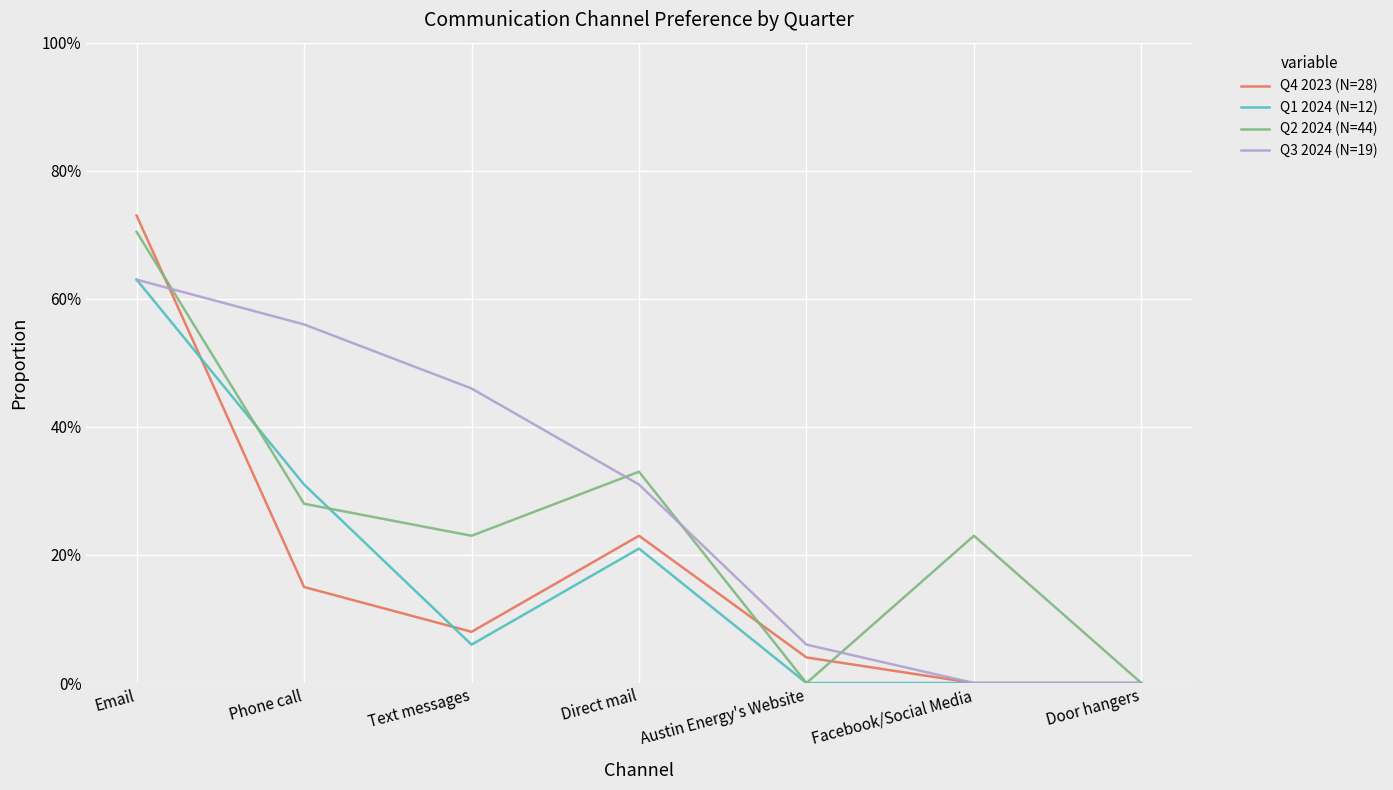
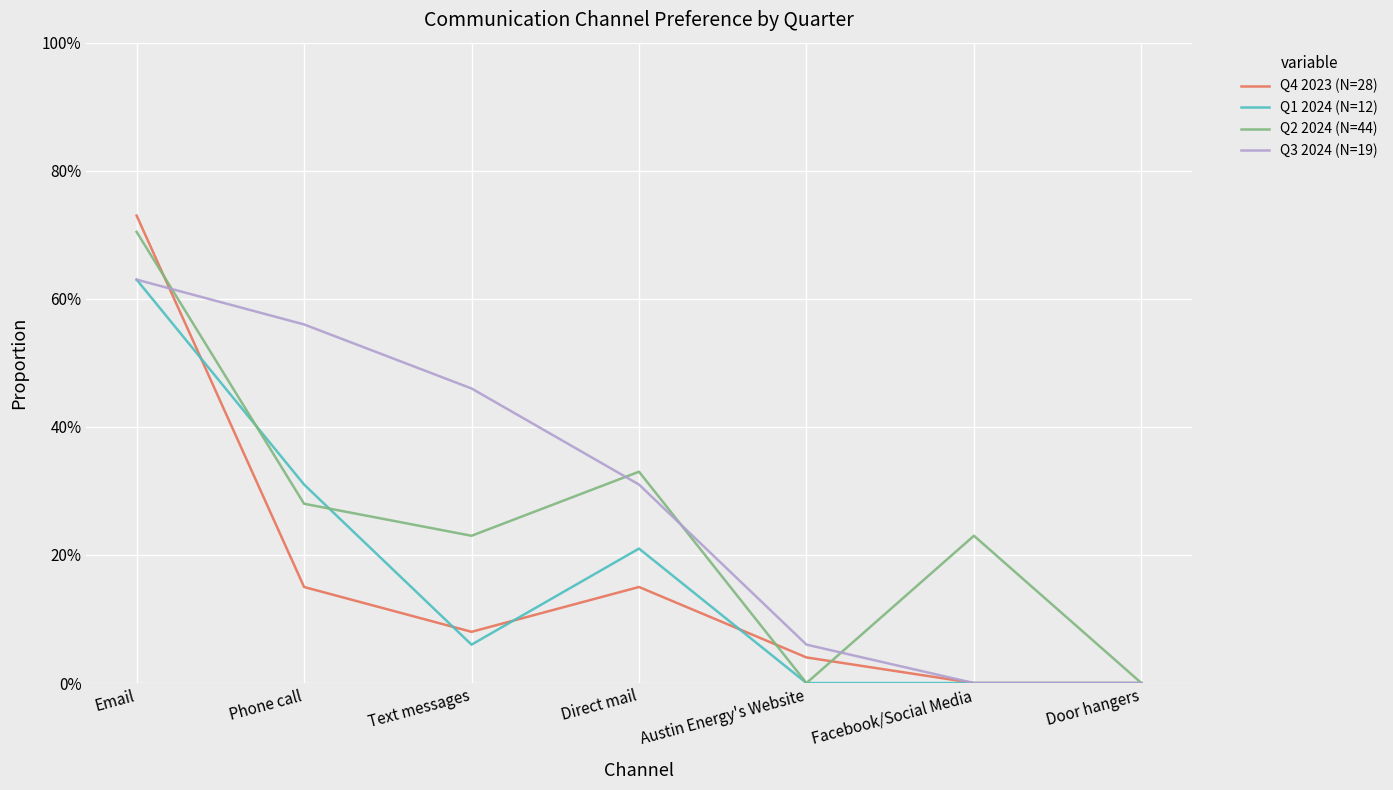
  {
    "Q4 2023 (N=28)": {
      "Email": "73%",
      "Phone call": "15%",
      "Text messages": "8%",
-     "Direct mail": "23%",
+     "Direct mail": "15%",
      "Austin Energy's Website": "4%"
    },
    "Q1 2024 (N=12)": {
      "Phone call": "31%",
      "Text messages": "6%",
      "Direct mail": "21%"
    },
    "Q2 2024 (N=44)": {
      "Email": "70%",
      "Phone call": "28%",
      "Text messages": "23%",
      "Direct mail": "33%",
      "Facebook/Social Media": "23%"
    },
    "Q3 2024 (N=19)": {
      "Phone call": "56%",
      "Text messages": "46%",
      "Direct mail": "31%",
      "Austin Energy's Website": "6%"
    }
  }
